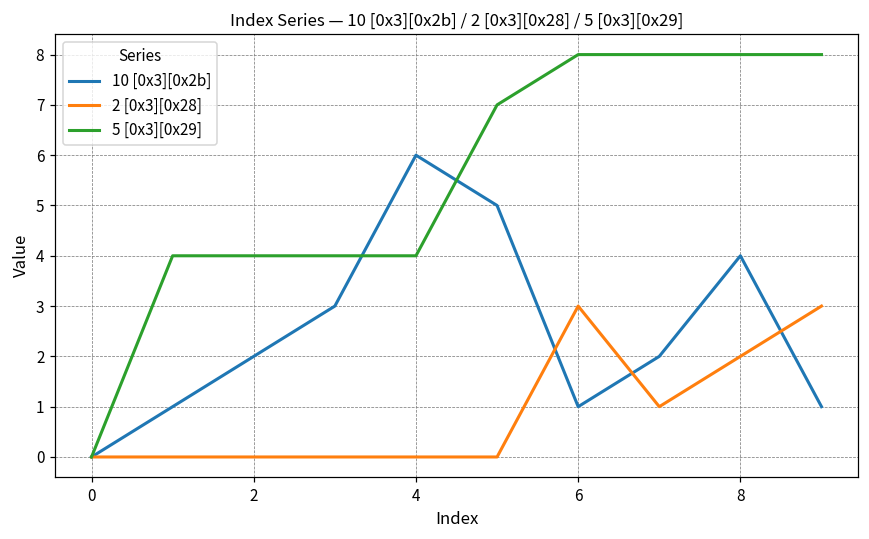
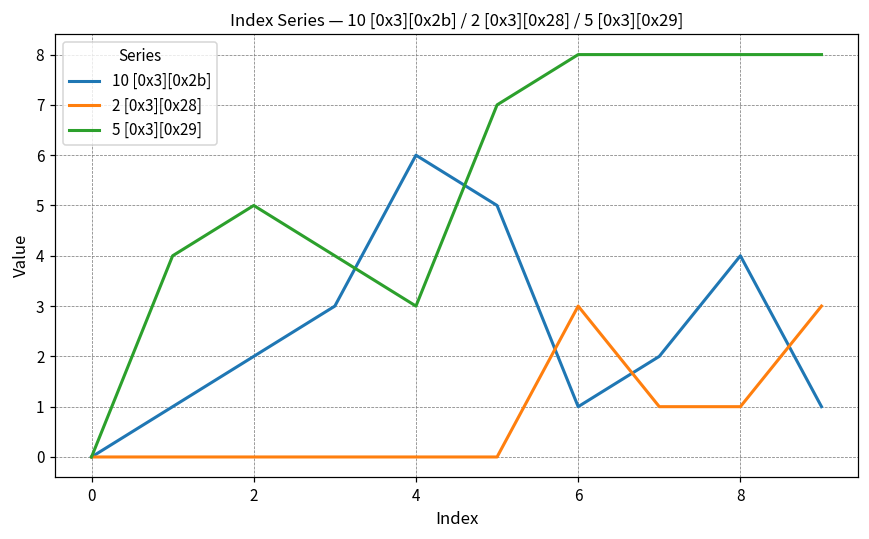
  {
    "10 [0x3][0x2b]": {
      "2": 2,
      "4": 6,
      "6": 1,
      "8": 4
    },
    "2 [0x3][0x28]": {
      "2": 0,
      "4": 0,
      "6": 3,
-     "8": 2
+     "8": 1
    },
    "5 [0x3][0x29]": {
-     "2": 4,
-     "4": 4,
+     "2": 5,
+     "4": 3,
      "6": 8,
      "8": 8
    }
  }
